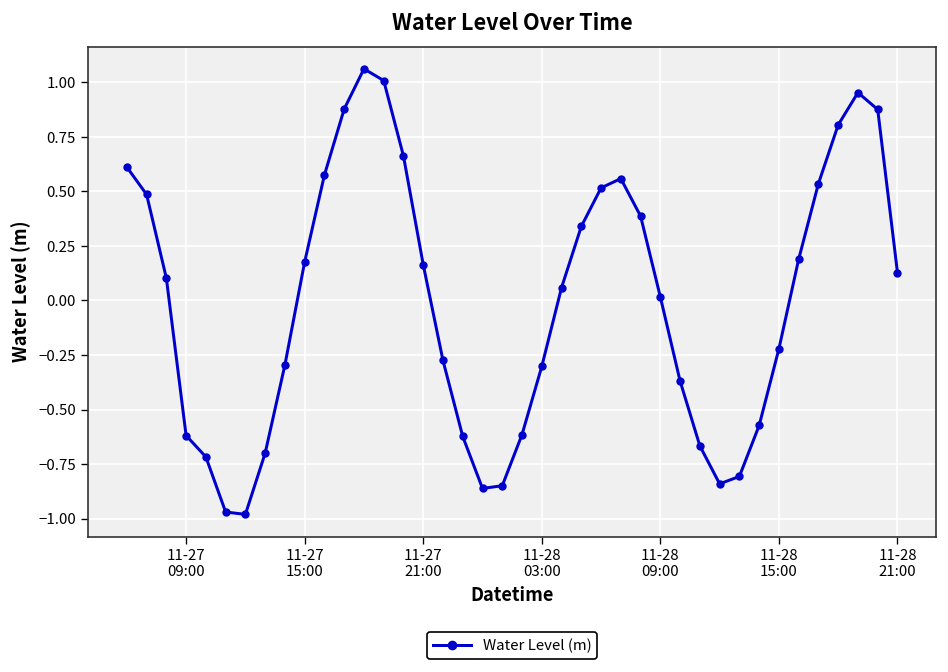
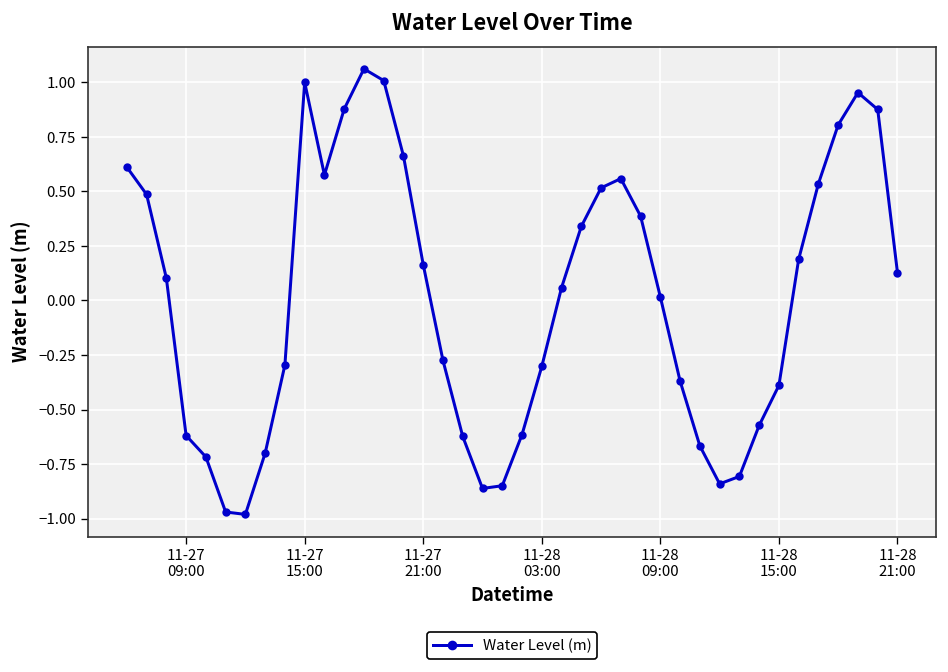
  {
    "11-27 09:00": -0.62,
-   "11-27 15:00": 0.18,
+   "11-27 15:00": 1.00,
    "11-27 21:00": 0.16,
    "11-28 03:00": -0.30,
    "11-28 09:00": 0.02,
-   "11-28 15:00": -0.22,
+   "11-28 15:00": -0.39,
    "11-28 21:00": 0.13
  }
